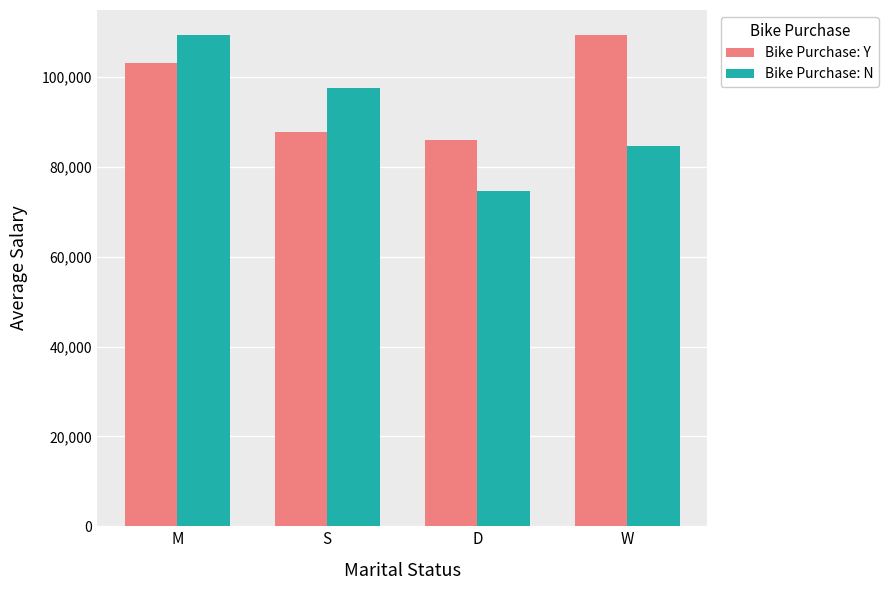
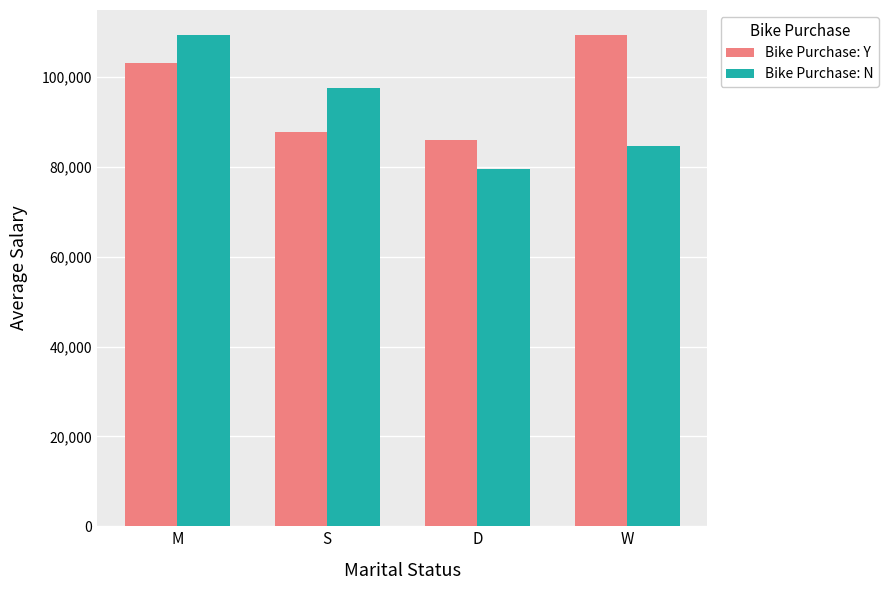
  {
    "Bike Purchase: Y": {
      "M": "103,000",
      "S": "88,000",
      "D": "86,000",
      "W": "110,000"
    },
    "Bike Purchase: N": {
      "M": "109,000",
      "S": "98,000",
-     "D": "75,000",
+     "D": "80,000",
      "W": "85,000"
    }
  }
